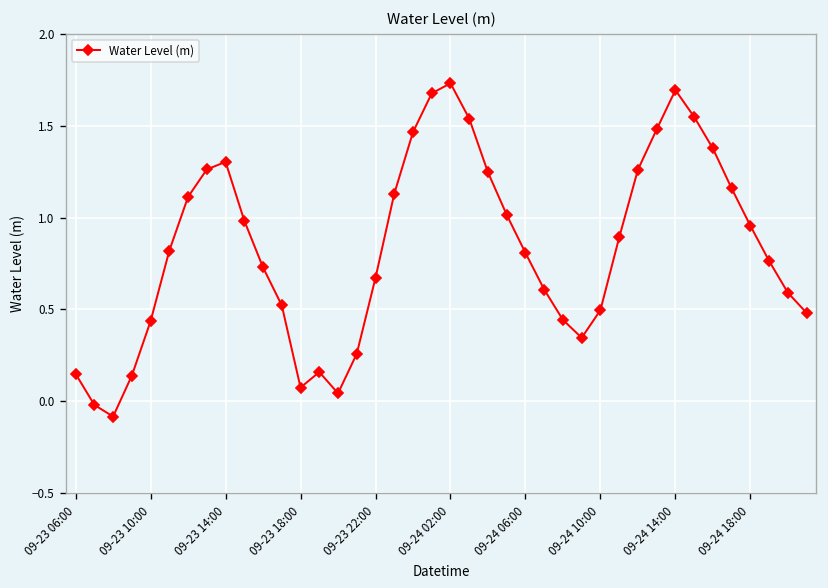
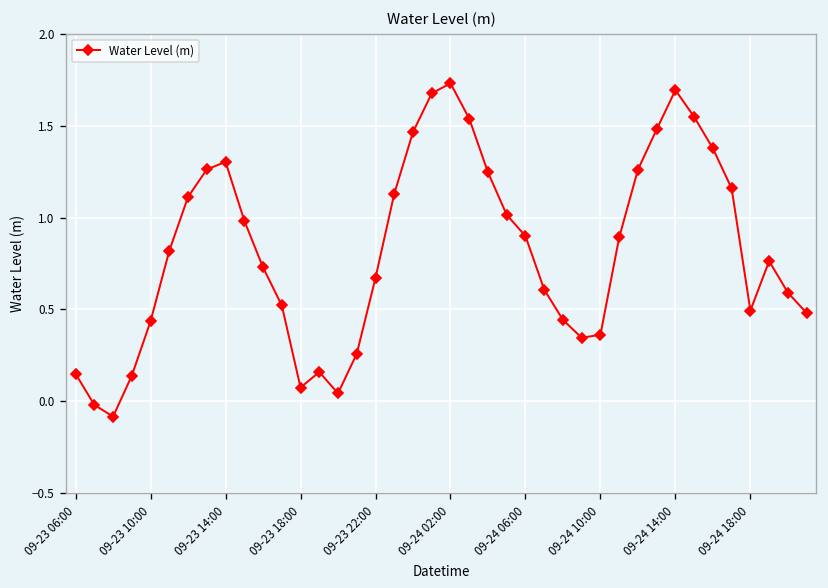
  {
    "09-23 06:00": 0.15,
    "09-23 10:00": 0.44,
    "09-23 14:00": 1.30,
    "09-23 18:00": 0.07,
    "09-23 22:00": 0.67,
    "09-24 02:00": 1.73,
-   "09-24 06:00": 0.81,
-   "09-24 10:00": 0.50,
+   "09-24 06:00": 0.90,
+   "09-24 10:00": 0.36,
    "09-24 14:00": 1.69,
-   "09-24 18:00": 0.96
+   "09-24 18:00": 0.49
  }
